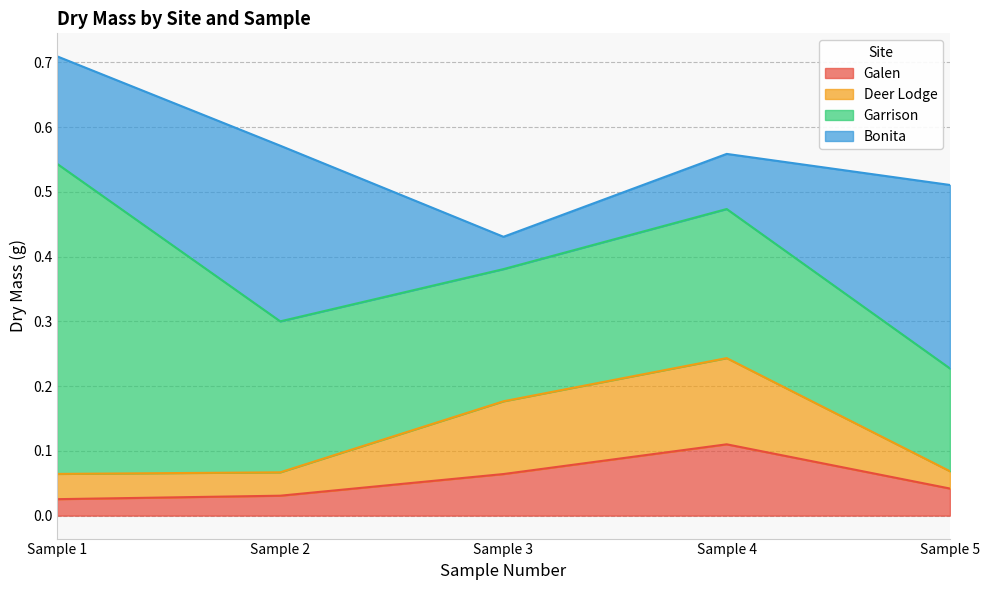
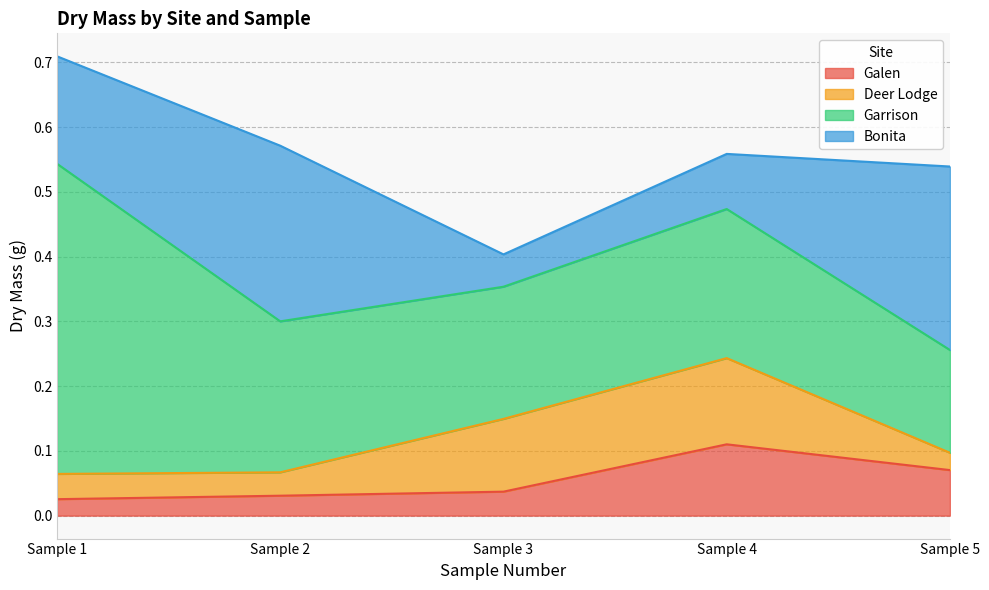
  {
    "Galen": {
      "Sample 1": 0.03,
      "Sample 2": 0.03,
-     "Sample 3": 0.06,
+     "Sample 3": 0.04,
      "Sample 4": 0.11,
-     "Sample 5": 0.04
+     "Sample 5": 0.07
    },
    "Deer Lodge": {
      "Sample 1": 0.04,
      "Sample 2": 0.04,
      "Sample 3": 0.11,
      "Sample 4": 0.13,
      "Sample 5": 0.03
    },
    "Garrison": {
      "Sample 1": 0.48,
      "Sample 2": 0.23,
      "Sample 3": 0.20,
      "Sample 4": 0.23,
      "Sample 5": 0.16
    },
    "Bonita": {
      "Sample 1": 0.17,
      "Sample 2": 0.27,
      "Sample 3": 0.05,
      "Sample 4": 0.09,
      "Sample 5": 0.28
    }
  }
